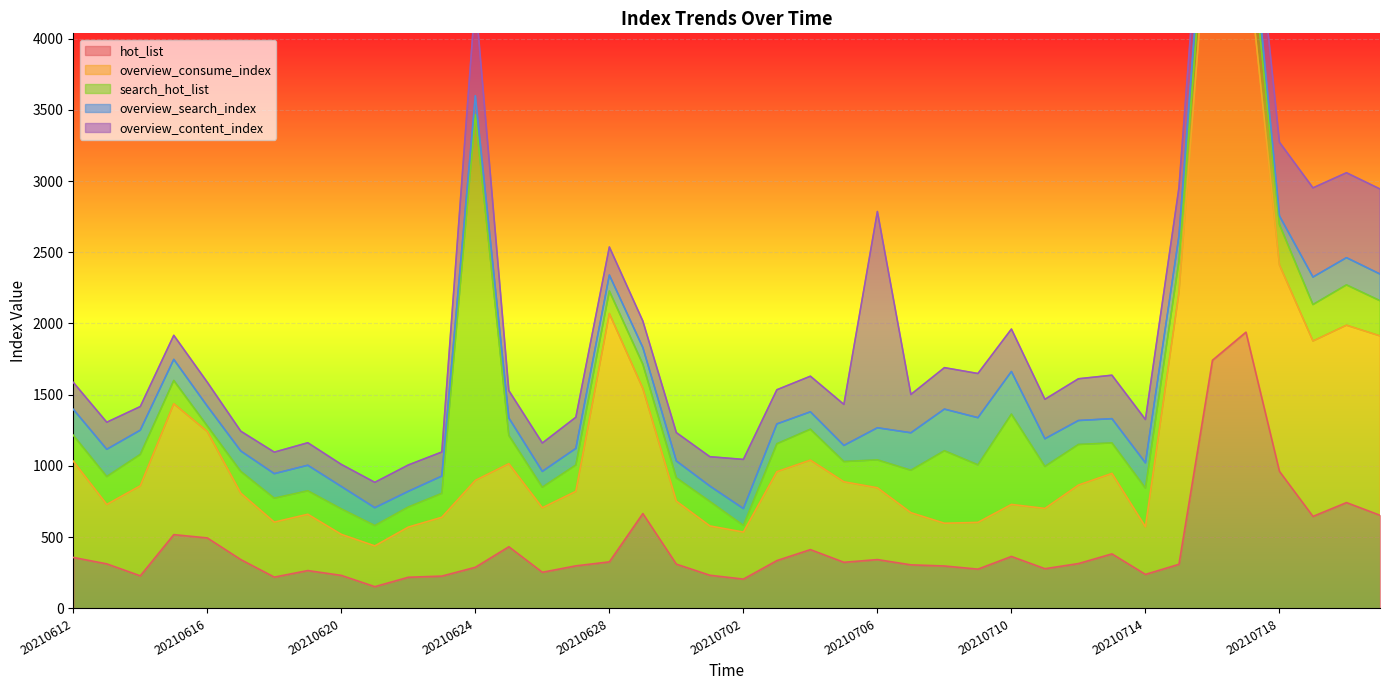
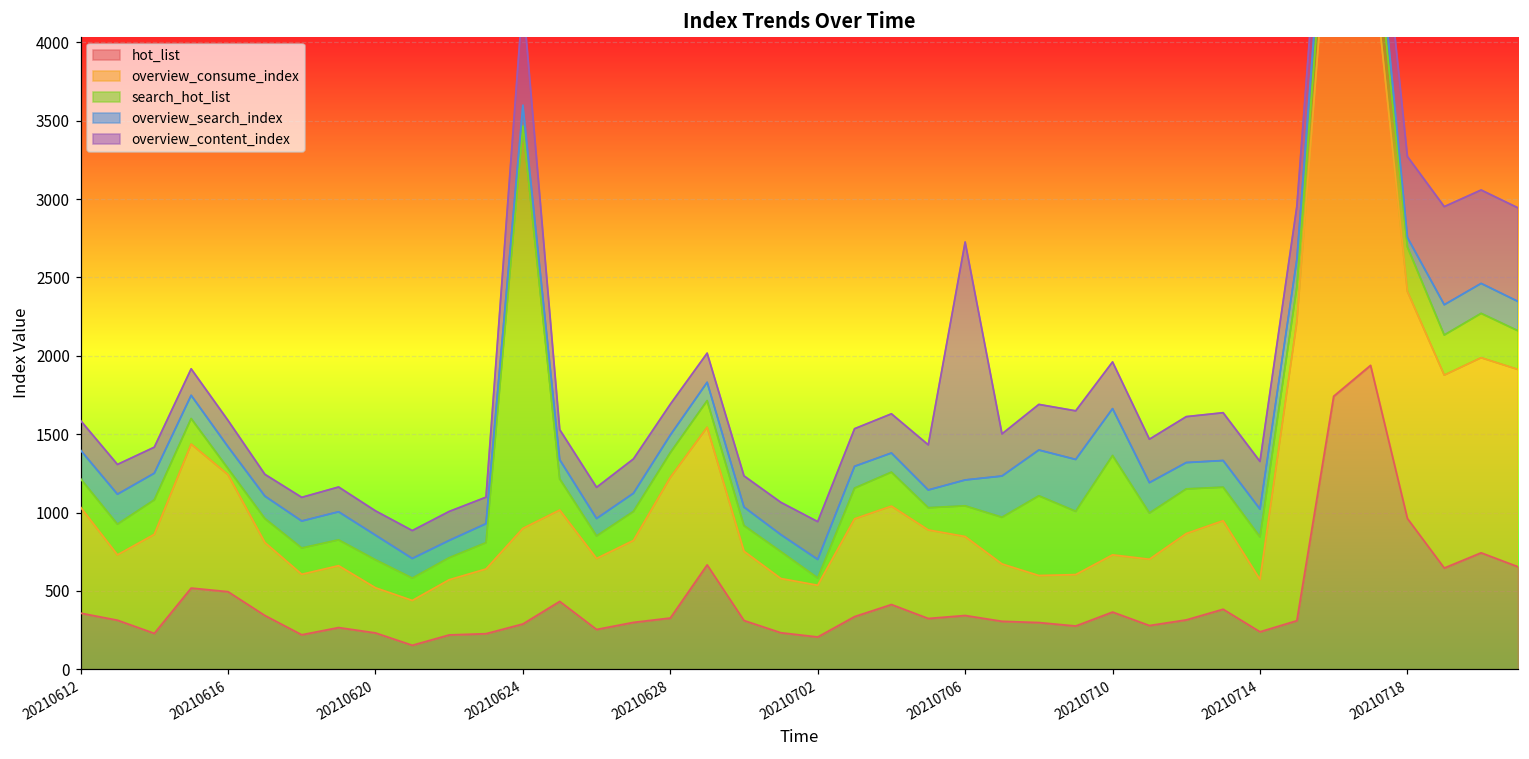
  {
    "hot_list": {
      "20210612": 360,
      "20210616": 500,
      "20210620": 230,
      "20210624": 290,
      "20210628": 330,
      "20210702": 210,
      "20210706": 340,
      "20210710": 370,
      "20210714": 240,
      "20210718": 960
    },
    "overview_consume_index": {
      "20210612": 680,
      "20210616": 750,
      "20210620": 290,
      "20210624": 610,
-     "20210628": 1740,
+     "20210628": 900,
      "20210702": 330,
      "20210706": 500,
      "20210710": 370,
      "20210714": 330,
      "20210718": 1450
    },
    "search_hot_list": {
      "20210612": 180,
      "20210616": 40,
      "20210620": 180,
      "20210624": 2570,
      "20210628": 160,
      "20210702": 50,
      "20210706": 200,
      "20210710": 630,
      "20210714": 270,
      "20210718": 280
    },
    "overview_search_index": {
      "20210612": 180,
      "20210616": 140,
      "20210620": 160,
      "20210624": 130,
      "20210628": 110,
      "20210702": 120,
-     "20210706": 230,
+     "20210706": 170,
      "20210710": 300,
      "20210714": 180,
      "20210718": 60
    },
    "overview_content_index": {
      "20210612": 190,
      "20210616": 170,
      "20210620": 160,
      "20210628": 200,
-     "20210702": 350,
+     "20210702": 240,
      "20210706": 1520,
      "20210710": 300,
      "20210714": 300,
      "20210718": 520
    }
  }
